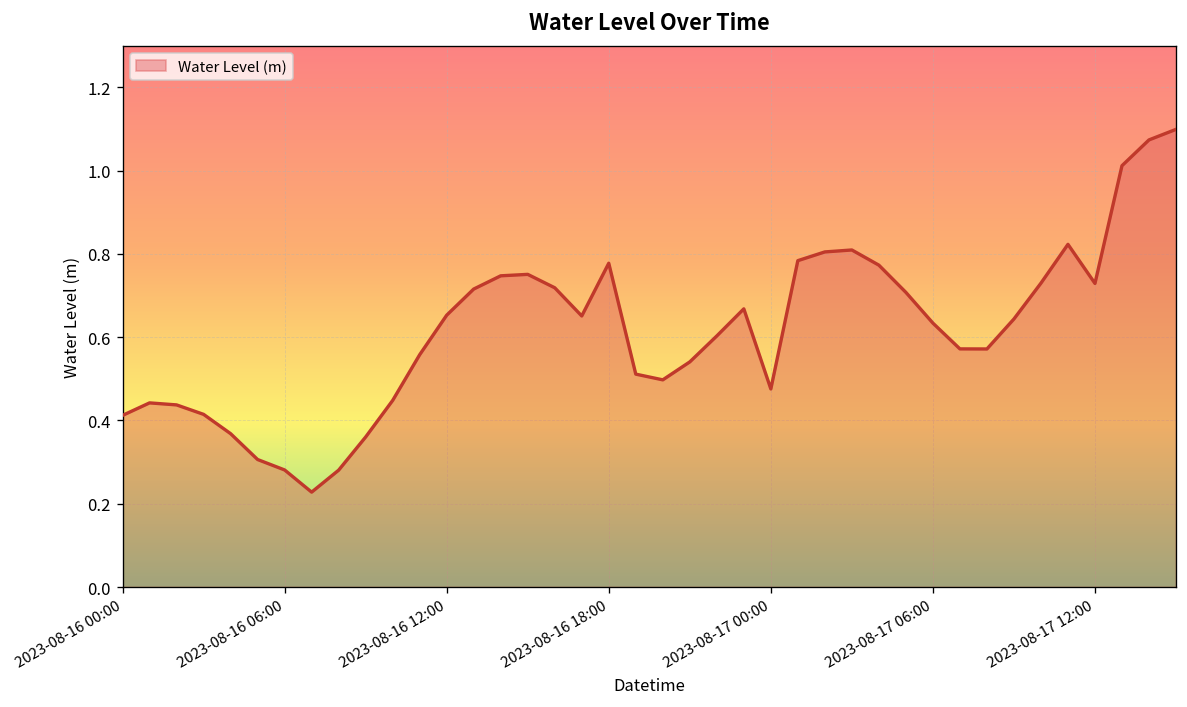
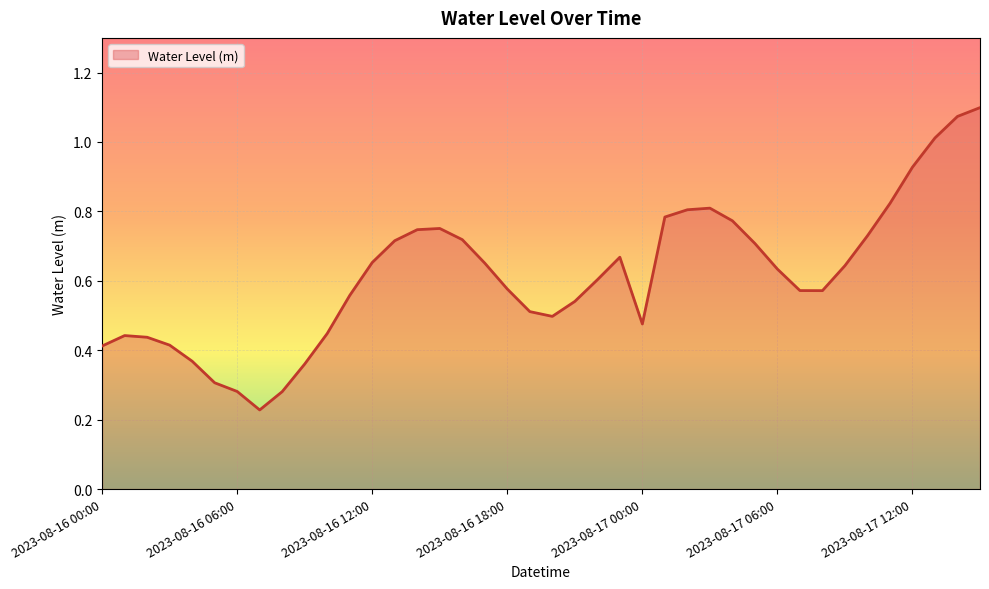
  {
    "2023-08-16 00:00": 0.41,
    "2023-08-16 06:00": 0.28,
    "2023-08-16 12:00": 0.65,
-   "2023-08-16 18:00": 0.78,
+   "2023-08-16 18:00": 0.58,
    "2023-08-17 00:00": 0.48,
    "2023-08-17 06:00": 0.63,
-   "2023-08-17 12:00": 0.73
+   "2023-08-17 12:00": 0.93
  }
